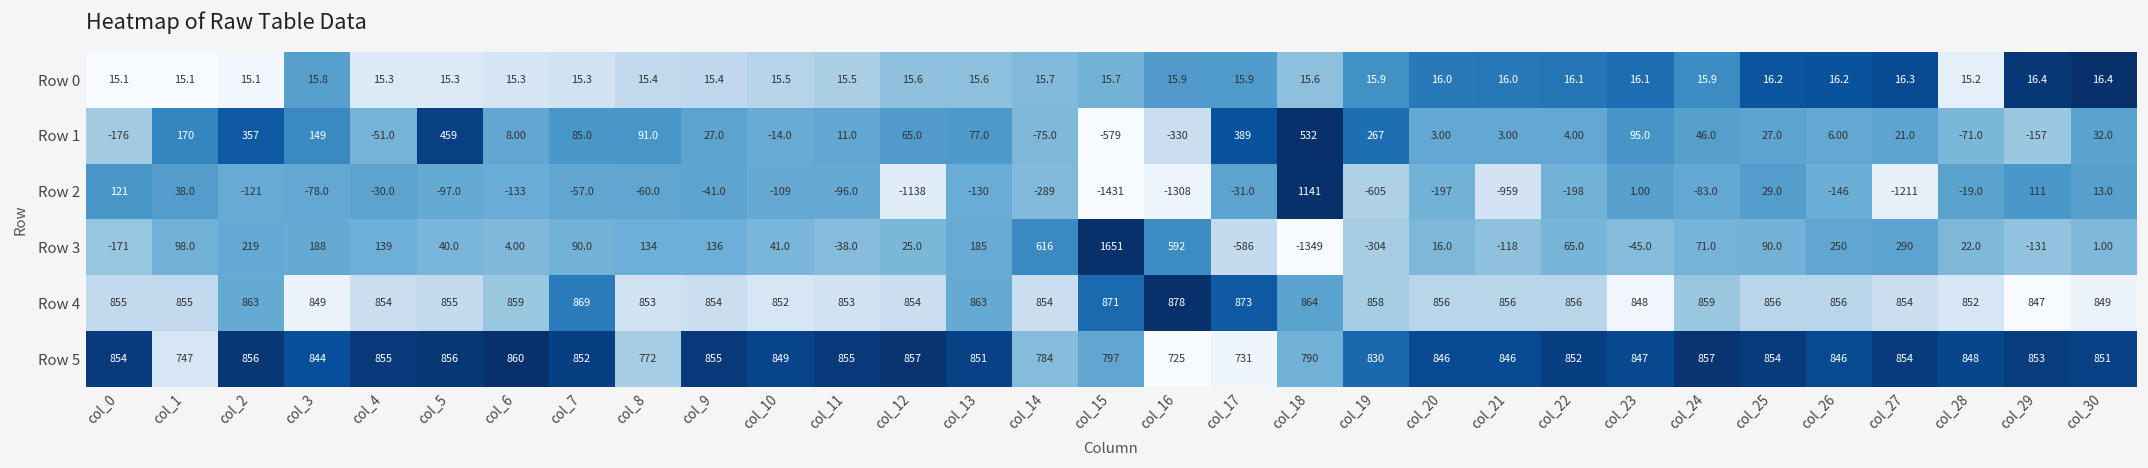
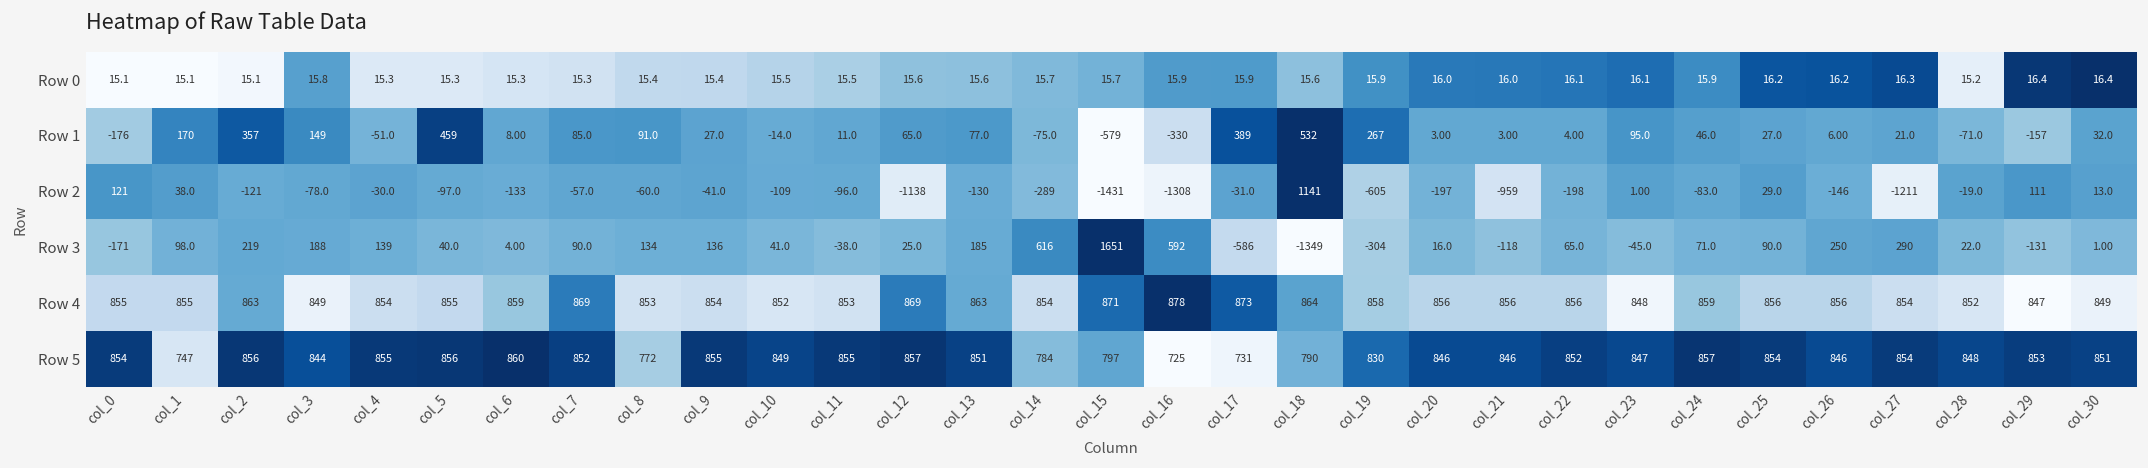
  {
    "Row 0": {
      "col_0": 15.1,
      "col_1": 15.1,
      "col_2": 15.1,
      "col_3": 15.8,
      "col_4": 15.3,
      "col_5": 15.3,
      "col_6": 15.3,
      "col_7": 15.3,
      "col_8": 15.4,
      "col_9": 15.4,
      "col_10": 15.5,
      "col_11": 15.5,
      "col_12": 15.6,
      "col_13": 15.6,
      "col_14": 15.7,
      "col_15": 15.7,
      "col_16": 15.9,
      "col_17": 15.9,
      "col_18": 15.6,
      "col_19": 15.9,
      "col_20": 16.0,
      "col_21": 16.0,
      "col_22": 16.1,
      "col_23": 16.1,
      "col_24": 15.9,
      "col_25": 16.2,
      "col_26": 16.2,
      "col_27": 16.3,
      "col_28": 15.2,
      "col_29": 16.4,
      "col_30": 16.4
    },
    "Row 1": {
      "col_0": -176,
      "col_1": 170,
      "col_2": 357,
      "col_3": 149,
      "col_4": -51.0,
      "col_5": 459,
      "col_6": 8.00,
      "col_7": 85.0,
      "col_8": 91.0,
      "col_9": 27.0,
      "col_10": -14.0,
      "col_11": 11.0,
      "col_12": 65.0,
      "col_13": 77.0,
      "col_14": -75.0,
      "col_15": -579,
      "col_16": -330,
      "col_17": 389,
      "col_18": 532,
      "col_19": 267,
      "col_20": 3.00,
      "col_21": 3.00,
      "col_22": 4.00,
      "col_23": 95.0,
      "col_24": 46.0,
      "col_25": 27.0,
      "col_26": 6.00,
      "col_27": 21.0,
      "col_28": -71.0,
      "col_29": -157,
      "col_30": 32.0
    },
    "Row 2": {
      "col_0": 121,
      "col_1": 38.0,
      "col_2": -121,
      "col_3": -78.0,
      "col_4": -30.0,
      "col_5": -97.0,
      "col_6": -133,
      "col_7": -57.0,
      "col_8": -60.0,
      "col_9": -41.0,
      "col_10": -109,
      "col_11": -96.0,
      "col_12": -1138,
      "col_13": -130,
      "col_14": -289,
      "col_15": -1431,
      "col_16": -1308,
      "col_17": -31.0,
      "col_18": 1141,
      "col_19": -605,
      "col_20": -197,
      "col_21": -959,
      "col_22": -198,
      "col_23": 1.00,
      "col_24": -83.0,
      "col_25": 29.0,
      "col_26": -146,
      "col_27": -1211,
      "col_28": -19.0,
      "col_29": 111,
      "col_30": 13.0
    },
    "Row 3": {
      "col_0": -171,
      "col_1": 98.0,
      "col_2": 219,
      "col_3": 188,
      "col_4": 139,
      "col_5": 40.0,
      "col_6": 4.00,
      "col_7": 90.0,
      "col_8": 134,
      "col_9": 136,
      "col_10": 41.0,
      "col_11": -38.0,
      "col_12": 25.0,
      "col_13": 185,
      "col_14": 616,
      "col_15": 1651,
      "col_16": 592,
      "col_17": -586,
      "col_18": -1349,
      "col_19": -304,
      "col_20": 16.0,
      "col_21": -118,
      "col_22": 65.0,
      "col_23": -45.0,
      "col_24": 71.0,
      "col_25": 90.0,
      "col_26": 250,
      "col_27": 290,
      "col_28": 22.0,
      "col_29": -131,
      "col_30": 1.00
    },
    "Row 4": {
      "col_0": 855,
      "col_1": 855,
      "col_2": 863,
      "col_3": 849,
      "col_4": 854,
      "col_5": 855,
      "col_6": 859,
      "col_7": 869,
      "col_8": 853,
      "col_9": 854,
      "col_10": 852,
      "col_11": 853,
-     "col_12": 854,
+     "col_12": 869,
      "col_13": 863,
      "col_14": 854,
      "col_15": 871,
      "col_16": 878,
      "col_17": 873,
      "col_18": 864,
      "col_19": 858,
      "col_20": 856,
      "col_21": 856,
      "col_22": 856,
      "col_23": 848,
      "col_24": 859,
      "col_25": 856,
      "col_26": 856,
      "col_27": 854,
      "col_28": 852,
      "col_29": 847,
      "col_30": 849
    },
    "Row 5": {
      "col_0": 854,
      "col_1": 747,
      "col_2": 856,
      "col_3": 844,
      "col_4": 855,
      "col_5": 856,
      "col_6": 860,
      "col_7": 852,
      "col_8": 772,
      "col_9": 855,
      "col_10": 849,
      "col_11": 855,
      "col_12": 857,
      "col_13": 851,
      "col_14": 784,
      "col_15": 797,
      "col_16": 725,
      "col_17": 731,
      "col_18": 790,
      "col_19": 830,
      "col_20": 846,
      "col_21": 846,
      "col_22": 852,
      "col_23": 847,
      "col_24": 857,
      "col_25": 854,
      "col_26": 846,
      "col_27": 854,
      "col_28": 848,
      "col_29": 853,
      "col_30": 851
    }
  }
